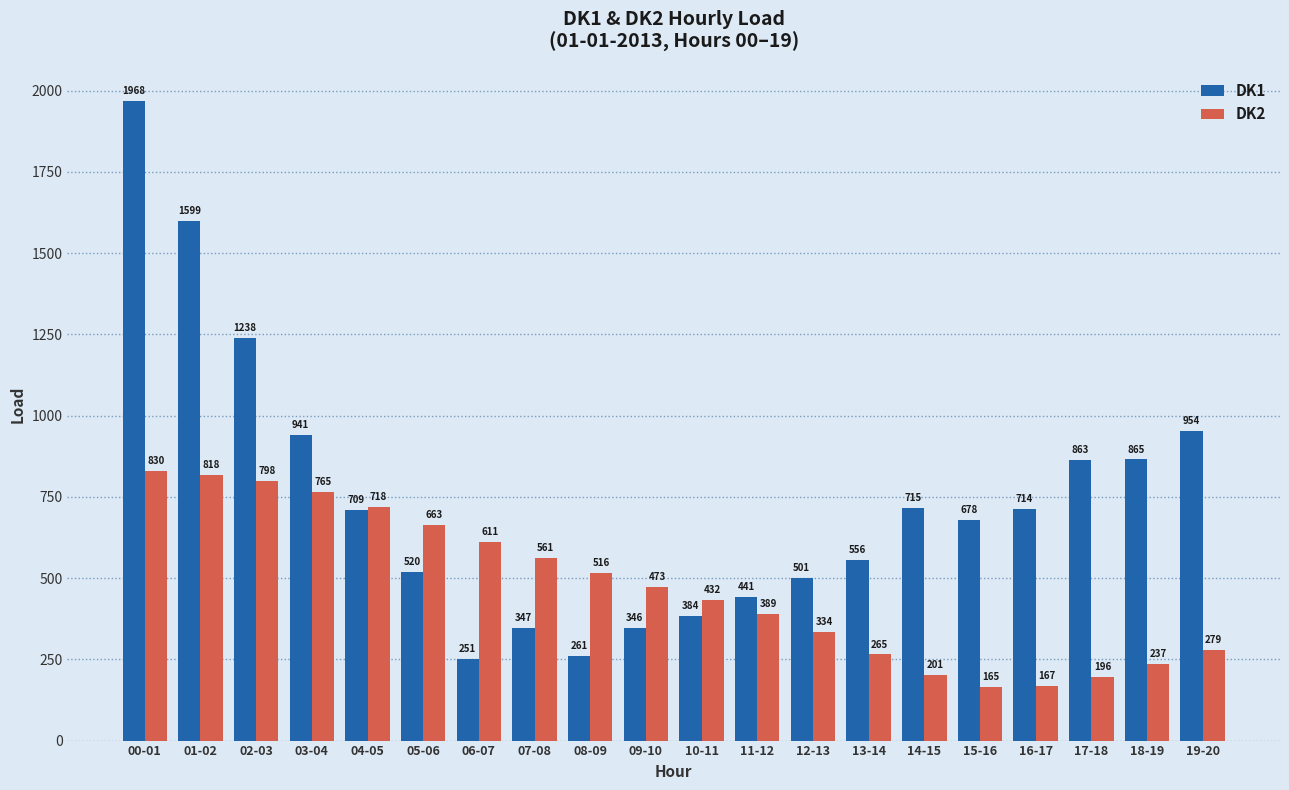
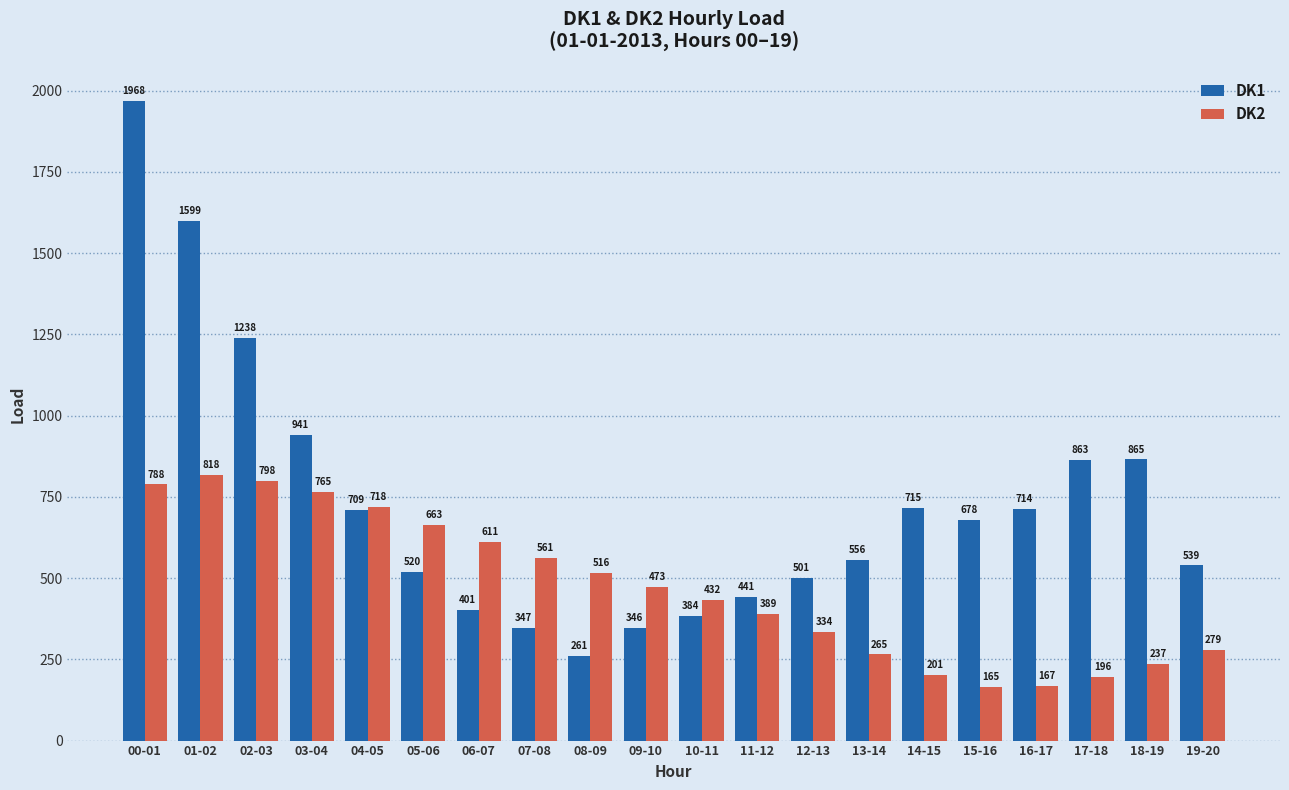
  {
    "DK1": {
      "00-01": 1968,
      "01-02": 1599,
      "02-03": 1238,
      "03-04": 941,
      "04-05": 709,
      "05-06": 520,
-     "06-07": 251,
+     "06-07": 401,
      "07-08": 347,
      "08-09": 261,
      "09-10": 346,
      "10-11": 384,
      "11-12": 441,
      "12-13": 501,
      "13-14": 556,
      "14-15": 715,
      "15-16": 678,
      "16-17": 714,
      "17-18": 863,
      "18-19": 865,
-     "19-20": 954
+     "19-20": 539
    },
    "DK2": {
-     "00-01": 830,
+     "00-01": 788,
      "01-02": 818,
      "02-03": 798,
      "03-04": 765,
      "04-05": 718,
      "05-06": 663,
      "06-07": 611,
      "07-08": 561,
      "08-09": 516,
      "09-10": 473,
      "10-11": 432,
      "11-12": 389,
      "12-13": 334,
      "13-14": 265,
      "14-15": 201,
      "15-16": 165,
      "16-17": 167,
      "17-18": 196,
      "18-19": 237,
      "19-20": 279
    }
  }
